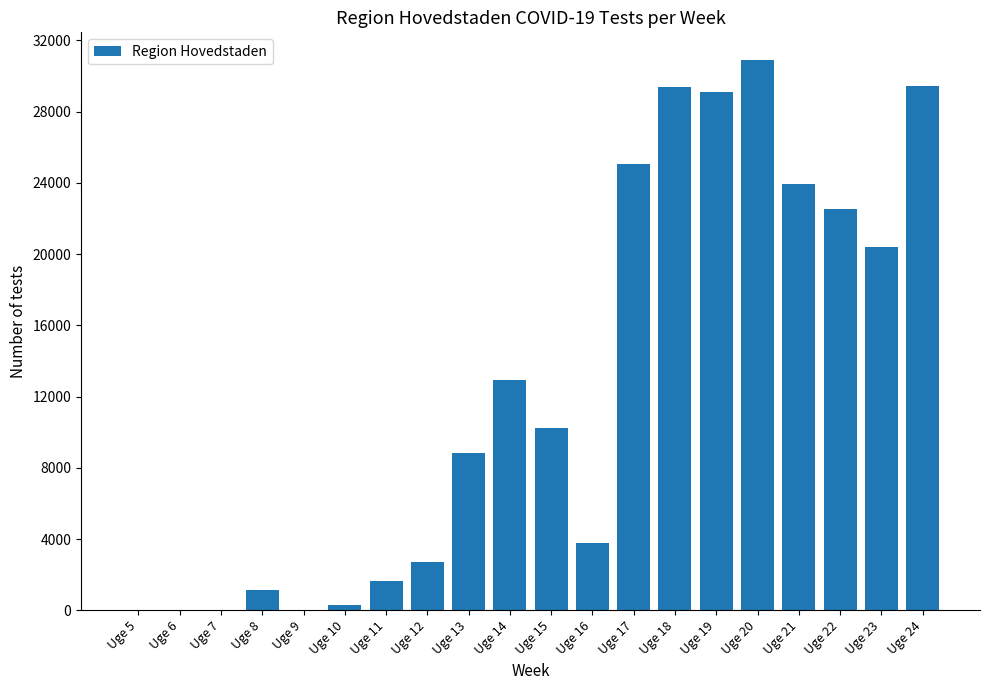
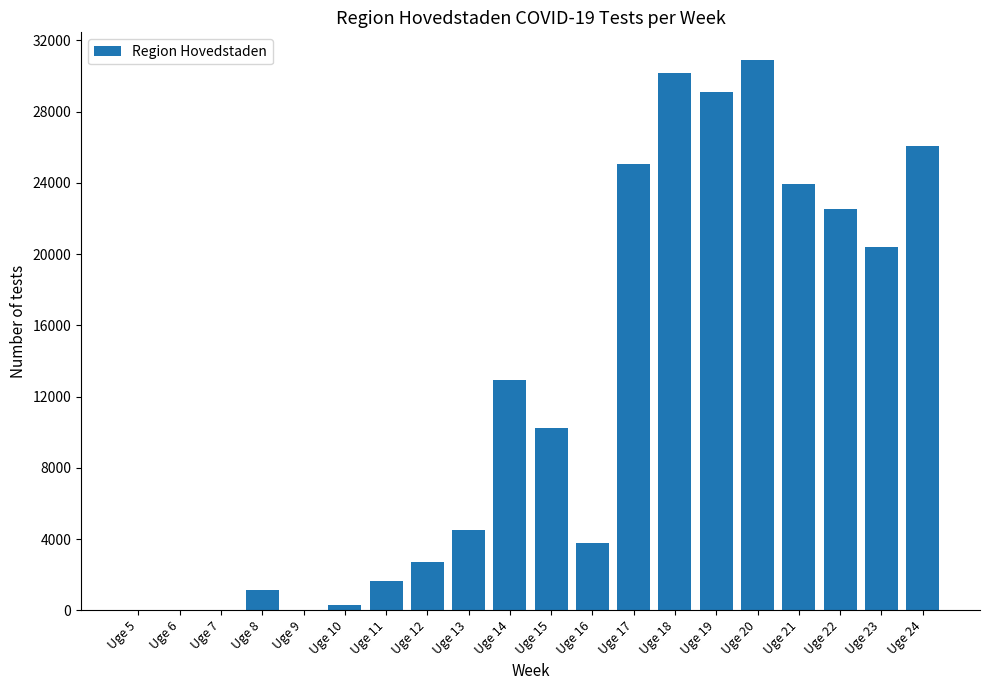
  {
    "Uge 8": 1200,
    "Uge 10": 300,
    "Uge 11": 1700,
    "Uge 12": 2700,
-   "Uge 13": 8800,
+   "Uge 13": 4500,
    "Uge 14": 13000,
    "Uge 15": 10200,
    "Uge 16": 3800,
    "Uge 17": 25000,
-   "Uge 18": 29400,
+   "Uge 18": 30200,
    "Uge 19": 29100,
    "Uge 20": 30900,
    "Uge 21": 24000,
    "Uge 22": 22500,
    "Uge 23": 20400,
-   "Uge 24": 29400
+   "Uge 24": 26000
  }
